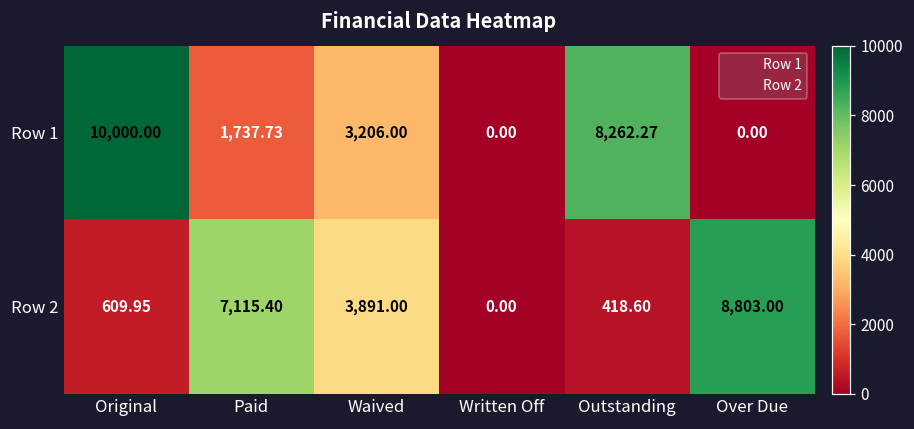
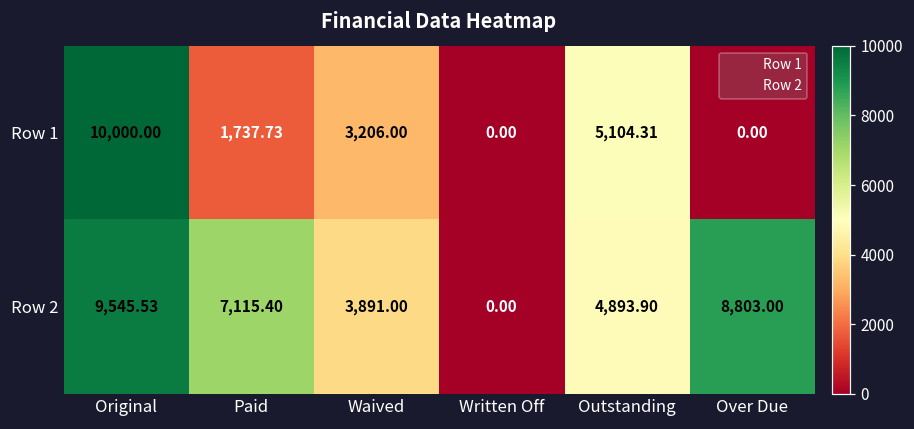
  {
    "Row 1": {
      "Original": "10,000.00",
      "Paid": "1,737.73",
      "Waived": "3,206.00",
      "Written Off": "0.00",
-     "Outstanding": "8,262.27",
+     "Outstanding": "5,104.31",
      "Over Due": "0.00"
    },
    "Row 2": {
-     "Original": "609.95",
+     "Original": "9,545.53",
      "Paid": "7,115.40",
      "Waived": "3,891.00",
      "Written Off": "0.00",
-     "Outstanding": "418.60",
+     "Outstanding": "4,893.90",
      "Over Due": "8,803.00"
    }
  }
